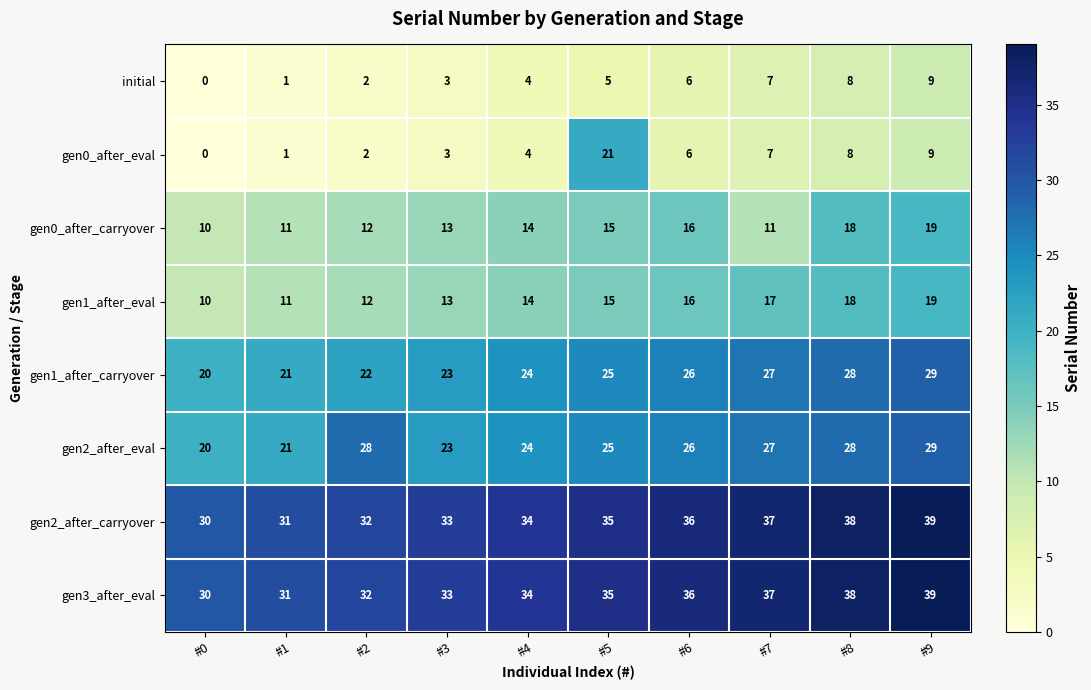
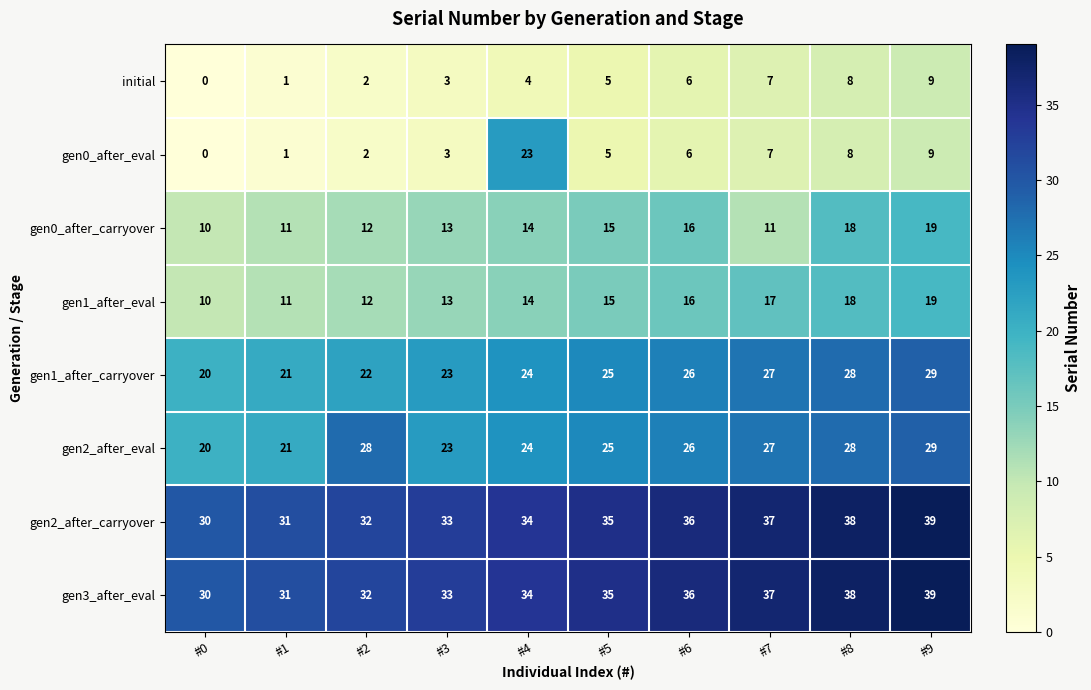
  {
    "initial": {
      "#0": 0,
      "#1": 1,
      "#2": 2,
      "#3": 3,
      "#4": 4,
      "#5": 5,
      "#6": 6,
      "#7": 7,
      "#8": 8,
      "#9": 9
    },
    "gen0_after_eval": {
      "#0": 0,
      "#1": 1,
      "#2": 2,
      "#3": 3,
-     "#4": 4,
-     "#5": 21,
+     "#4": 23,
+     "#5": 5,
      "#6": 6,
      "#7": 7,
      "#8": 8,
      "#9": 9
    },
    "gen0_after_carryover": {
      "#0": 10,
      "#1": 11,
      "#2": 12,
      "#3": 13,
      "#4": 14,
      "#5": 15,
      "#6": 16,
      "#7": 11,
      "#8": 18,
      "#9": 19
    },
    "gen1_after_eval": {
      "#0": 10,
      "#1": 11,
      "#2": 12,
      "#3": 13,
      "#4": 14,
      "#5": 15,
      "#6": 16,
      "#7": 17,
      "#8": 18,
      "#9": 19
    },
    "gen1_after_carryover": {
      "#0": 20,
      "#1": 21,
      "#2": 22,
      "#3": 23,
      "#4": 24,
      "#5": 25,
      "#6": 26,
      "#7": 27,
      "#8": 28,
      "#9": 29
    },
    "gen2_after_eval": {
      "#0": 20,
      "#1": 21,
      "#2": 28,
      "#3": 23,
      "#4": 24,
      "#5": 25,
      "#6": 26,
      "#7": 27,
      "#8": 28,
      "#9": 29
    },
    "gen2_after_carryover": {
      "#0": 30,
      "#1": 31,
      "#2": 32,
      "#3": 33,
      "#4": 34,
      "#5": 35,
      "#6": 36,
      "#7": 37,
      "#8": 38,
      "#9": 39
    },
    "gen3_after_eval": {
      "#0": 30,
      "#1": 31,
      "#2": 32,
      "#3": 33,
      "#4": 34,
      "#5": 35,
      "#6": 36,
      "#7": 37,
      "#8": 38,
      "#9": 39
    }
  }
